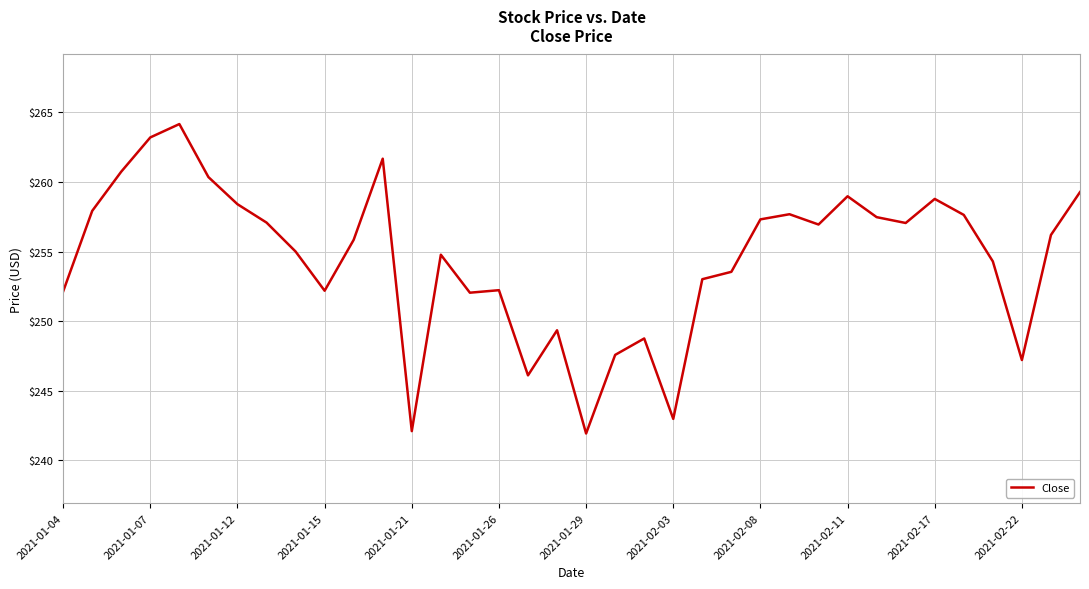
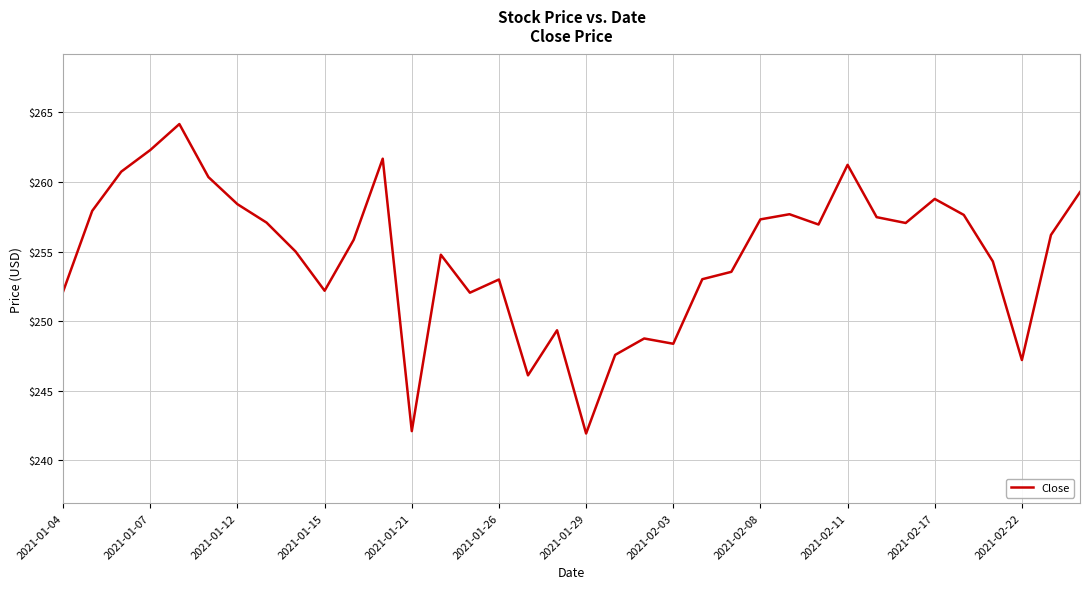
  {
    "2021-01-04": "$252.1",
-   "2021-01-07": "$263.2",
+   "2021-01-07": "$262.3",
    "2021-01-12": "$258.4",
    "2021-01-15": "$252.2",
    "2021-01-21": "$242.1",
-   "2021-01-26": "$252.2",
+   "2021-01-26": "$253.0",
    "2021-01-29": "$241.9",
-   "2021-02-03": "$243.0",
+   "2021-02-03": "$248.4",
    "2021-02-08": "$257.3",
-   "2021-02-11": "$259.0",
+   "2021-02-11": "$261.2",
    "2021-02-17": "$258.8",
    "2021-02-22": "$247.2"
  }
